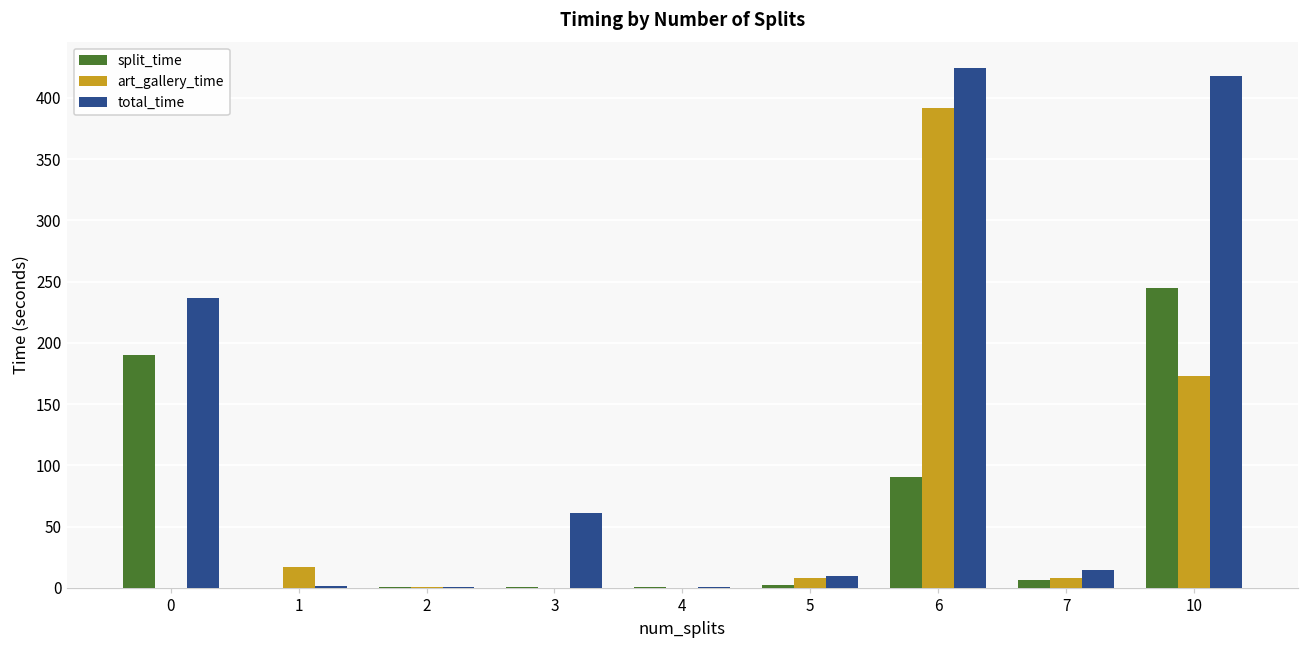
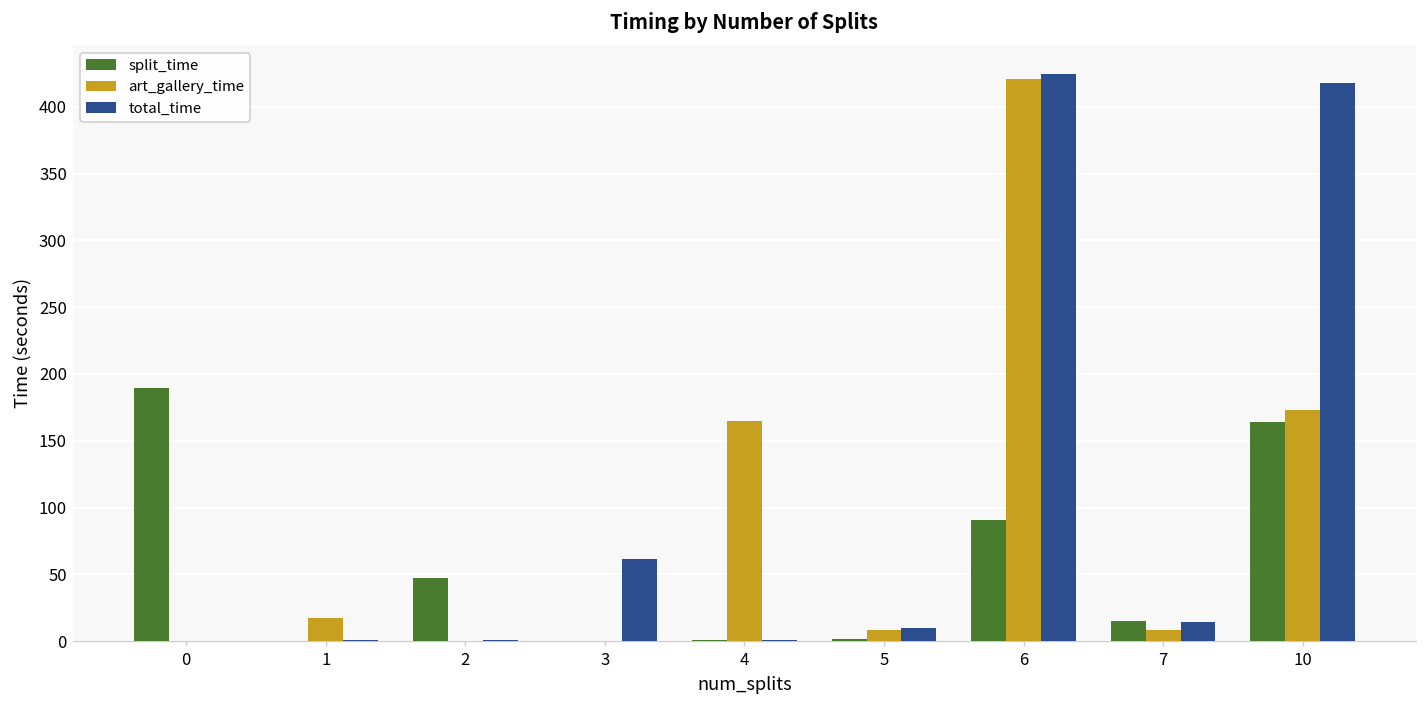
  {
    "split_time": {
      "0": 190,
-     "2": 0,
+     "2": 48,
      "6": 91,
-     "7": 6,
-     "10": 245
+     "7": 15,
+     "10": 164
    },
    "art_gallery_time": {
      "1": 17,
-     "4": 0,
+     "4": 165,
      "5": 8,
-     "6": 392,
+     "6": 421,
      "7": 8,
      "10": 173
    },
    "total_time": {
-     "0": 237,
+     "0": 0,
      "3": 61,
      "5": 10,
      "6": 425,
      "7": 14,
      "10": 417
    }
  }
